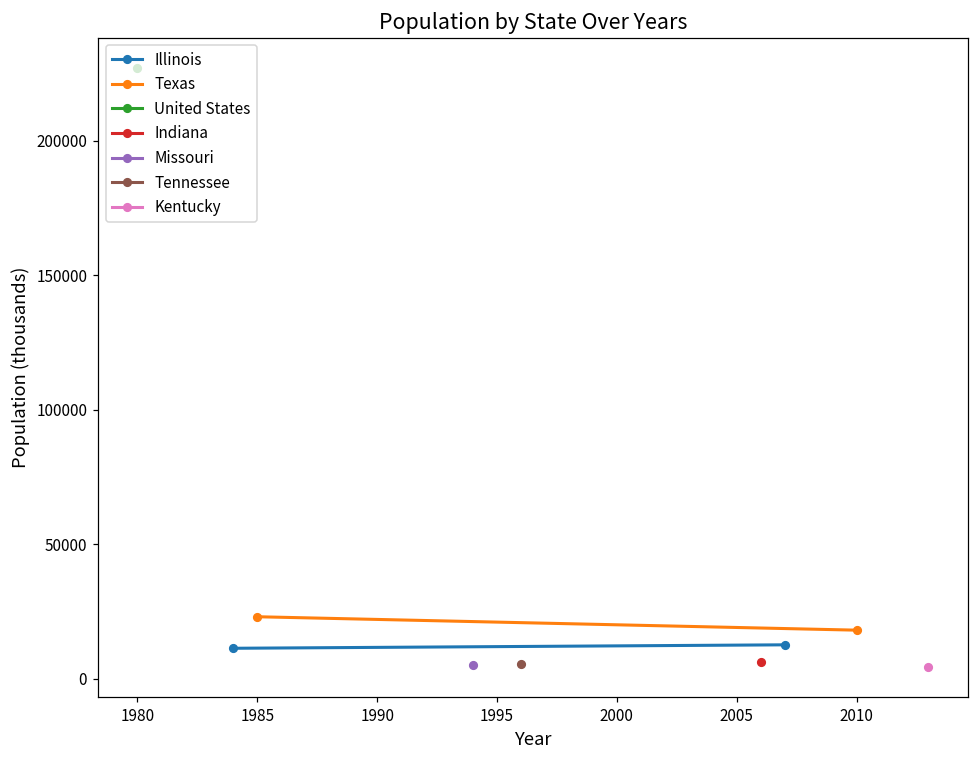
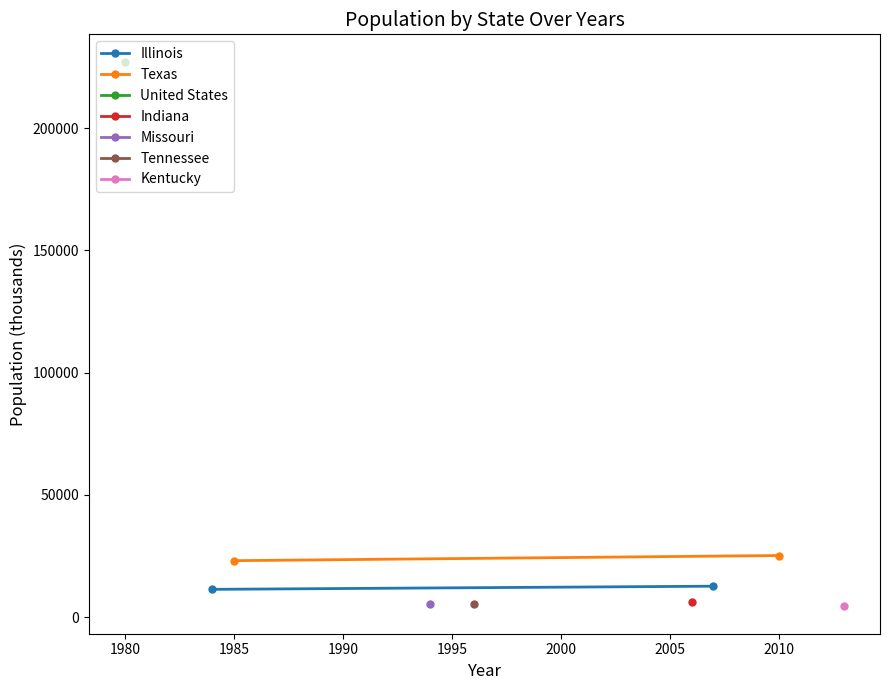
  {
    "Texas": {
      "1985": 23000,
-     "2010": 18000
+     "2010": 25000
    }
  }
